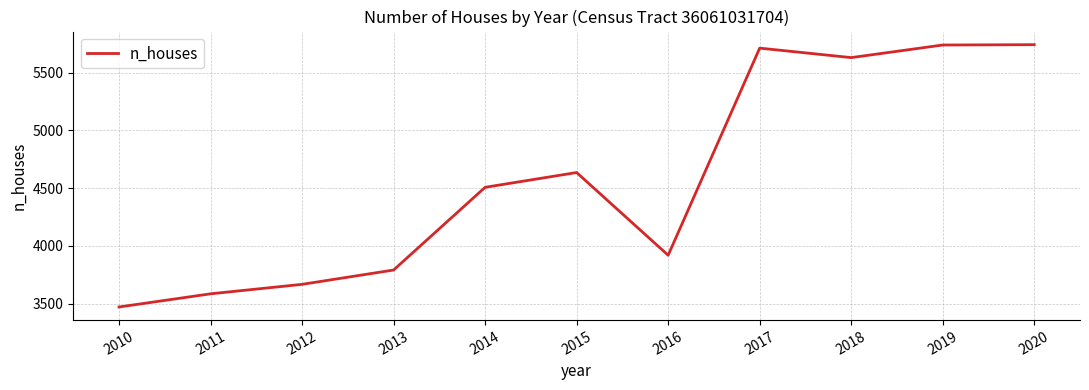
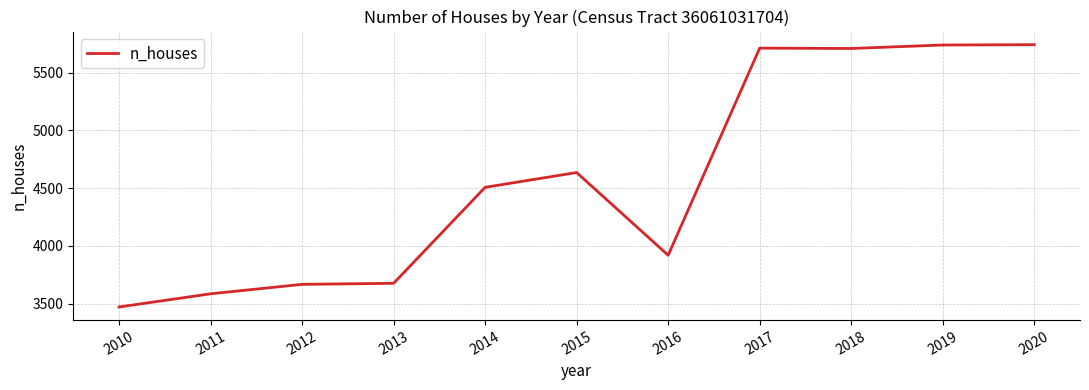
  {
    "2010": 3470,
    "2011": 3580,
    "2012": 3670,
-   "2013": 3790,
+   "2013": 3680,
    "2014": 4510,
    "2015": 4630,
    "2016": 3920,
    "2017": 5710,
-   "2018": 5630,
+   "2018": 5710,
    "2019": 5740,
    "2020": 5740
  }
